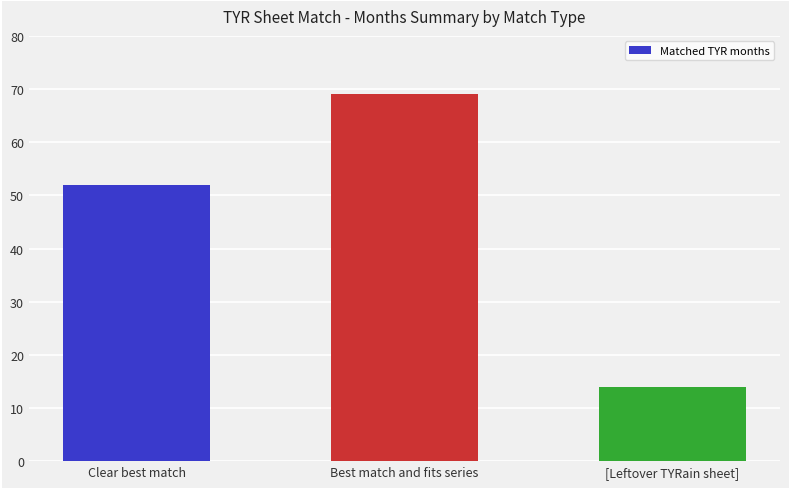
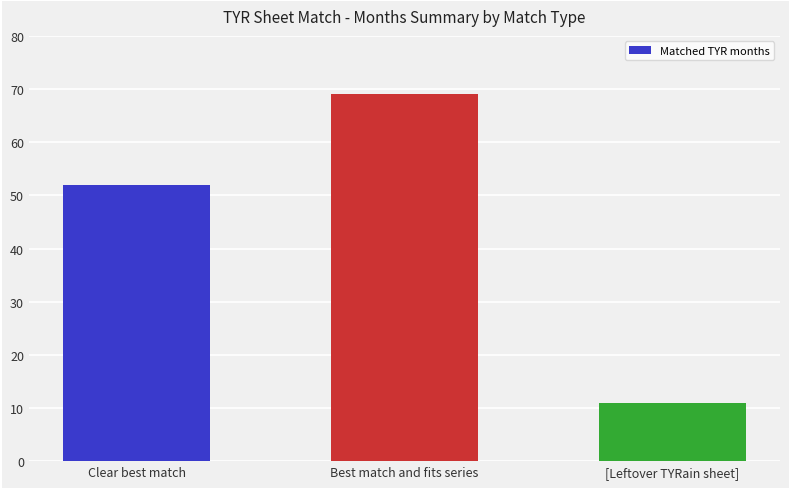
  {
    "Clear best match": 52,
    "Best match and fits series": 69,
-   "[Leftover TYRain sheet]": 14
+   "[Leftover TYRain sheet]": 11
  }
